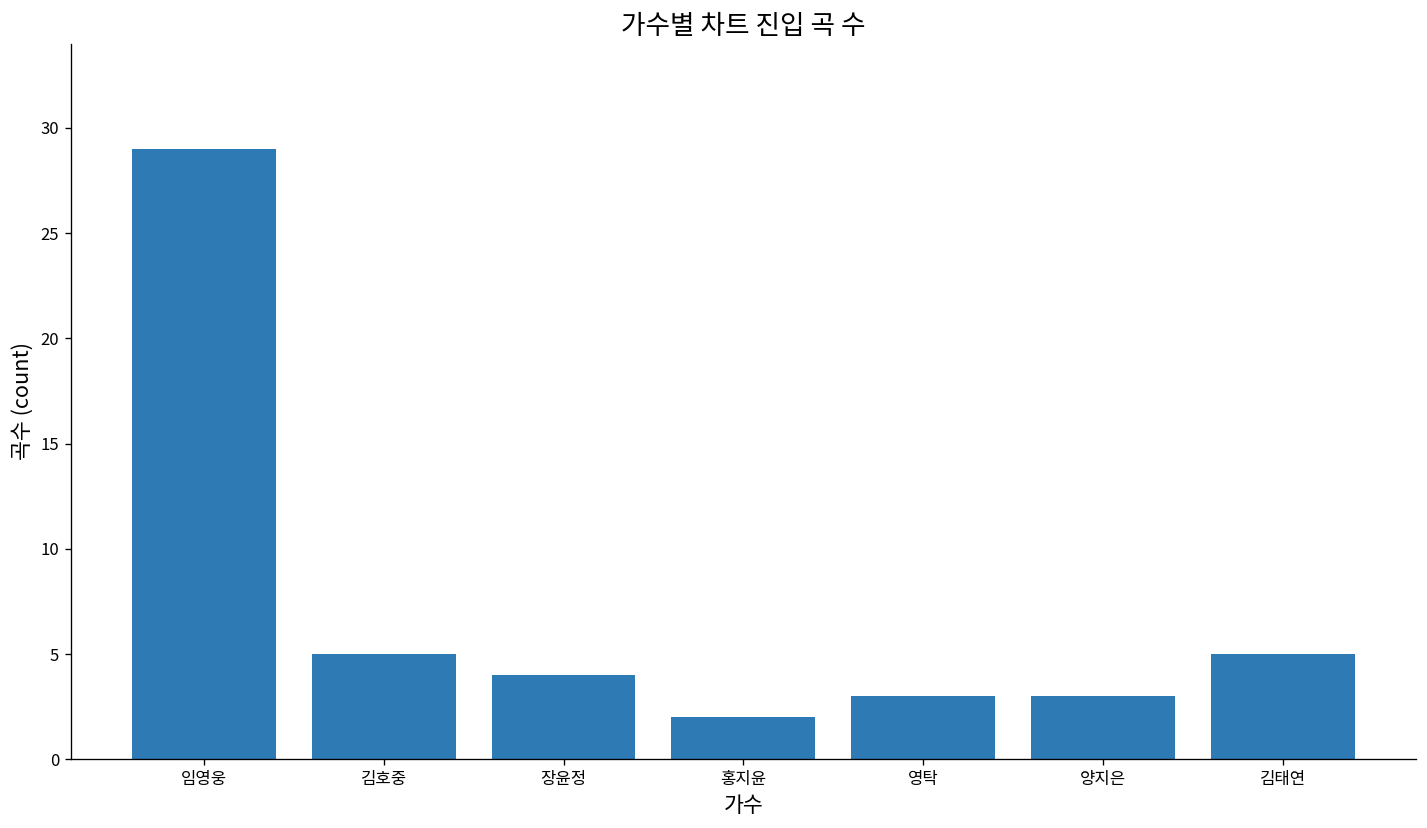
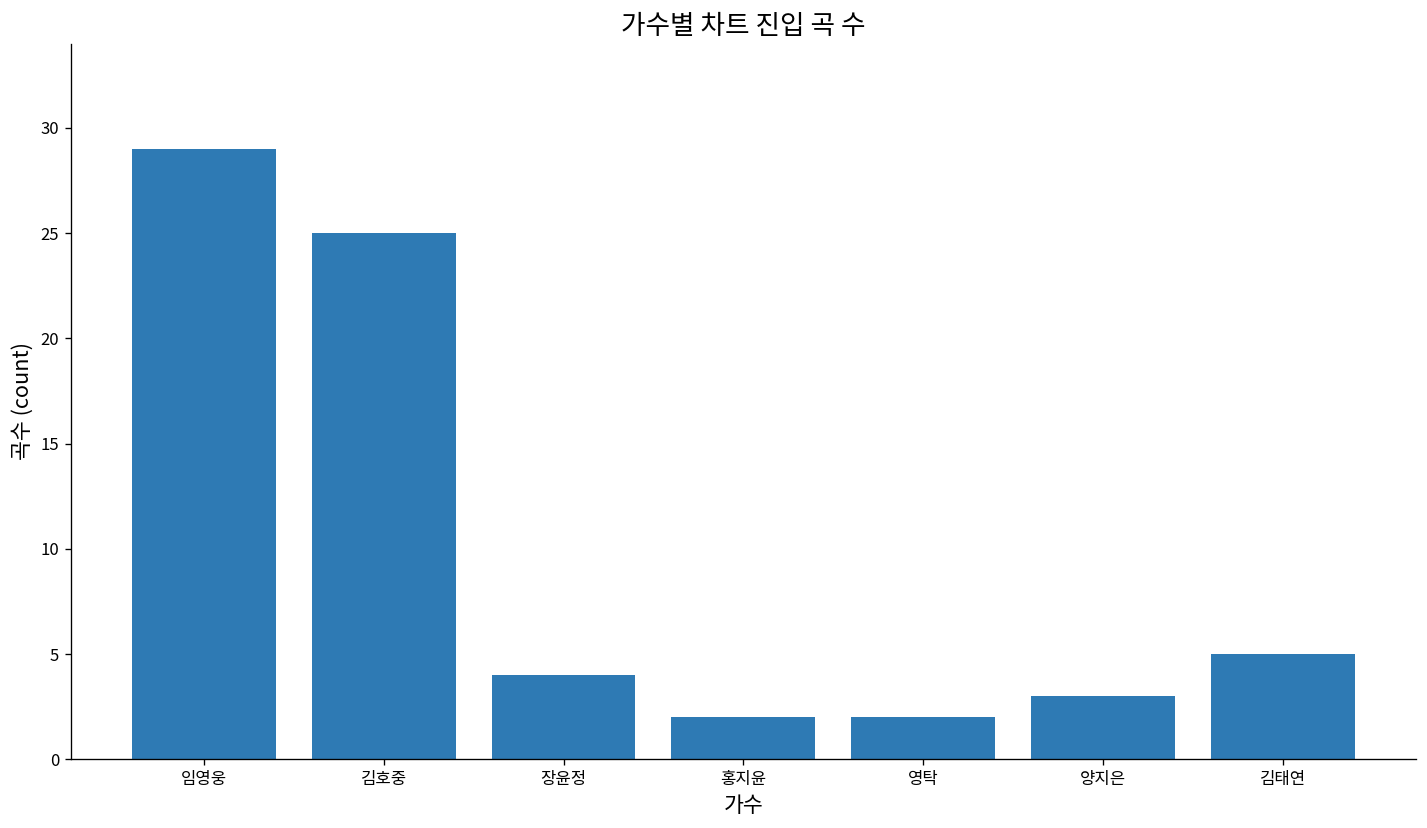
  {
    "임영웅": 29,
-   "김호중": 5,
+   "김호중": 25,
    "장윤정": 4,
    "홍지윤": 2,
-   "영탁": 3,
+   "영탁": 2,
    "양지은": 3,
    "김태연": 5
  }
